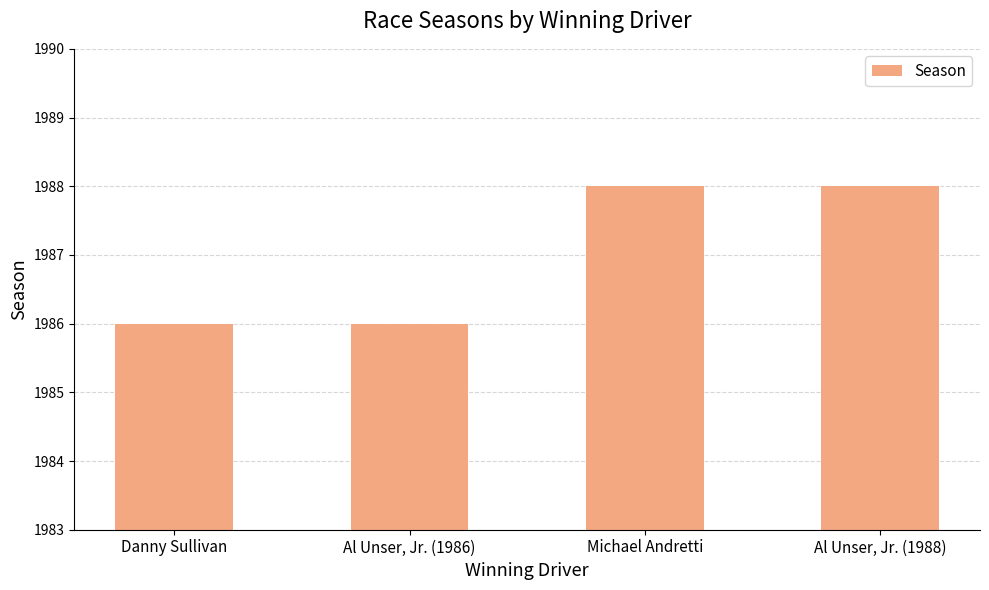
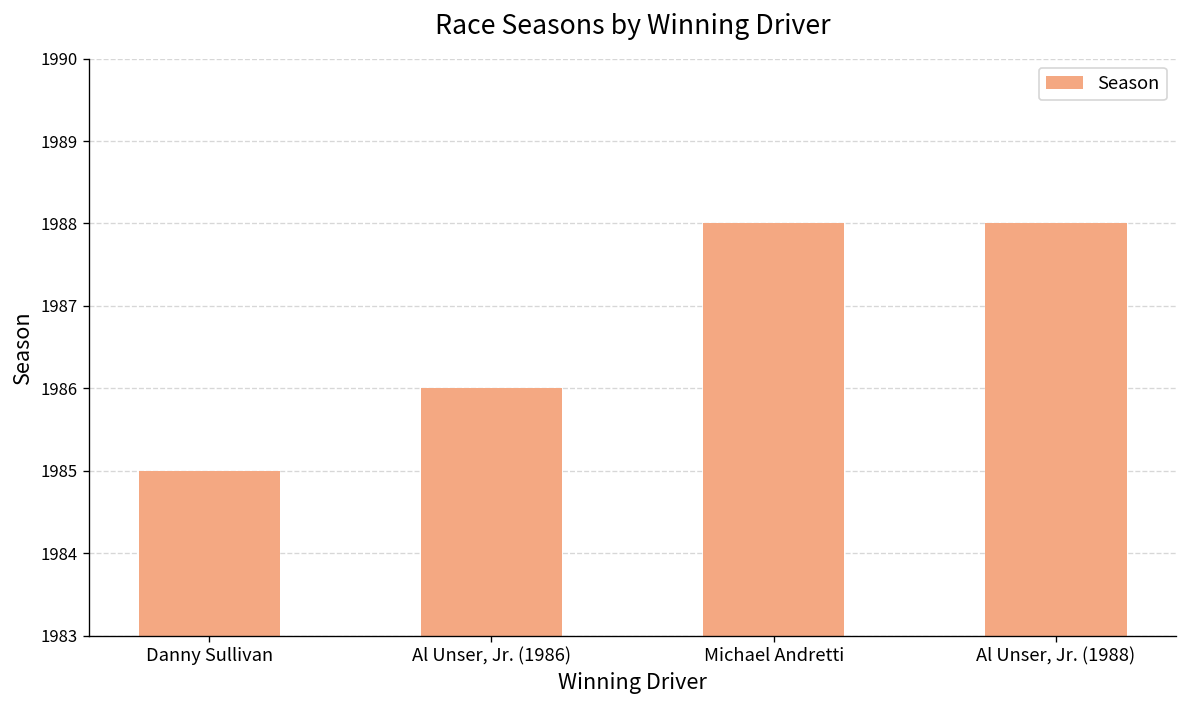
  {
-   "Danny Sullivan": 1986,
+   "Danny Sullivan": 1985,
    "Al Unser, Jr. (1986)": 1986,
    "Michael Andretti": 1988,
    "Al Unser, Jr. (1988)": 1988
  }
